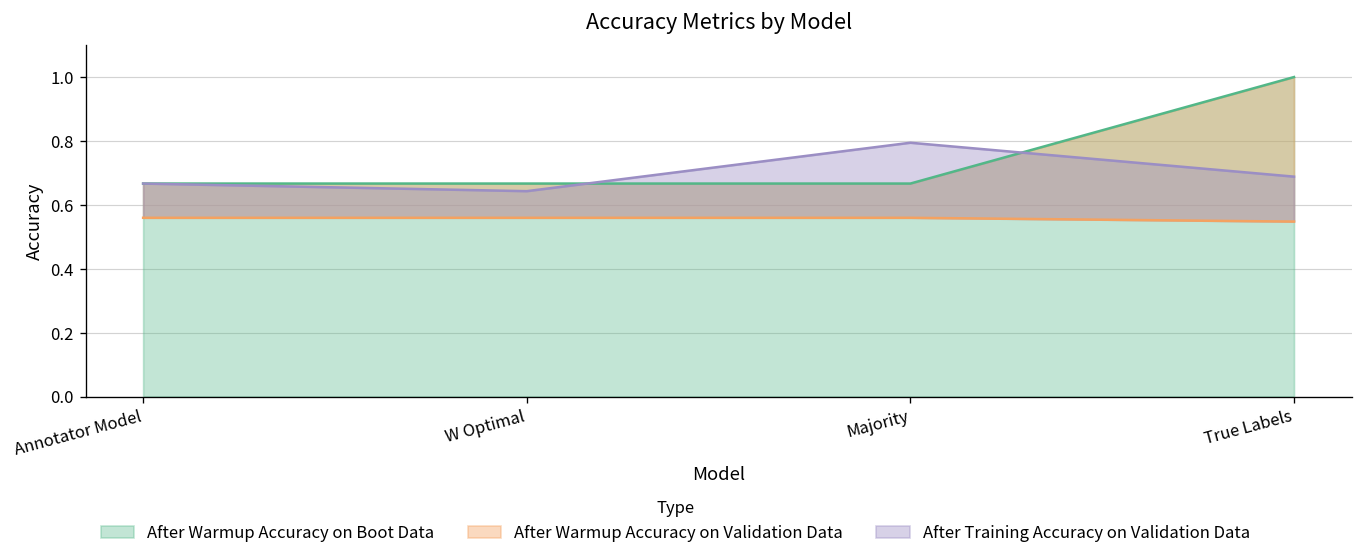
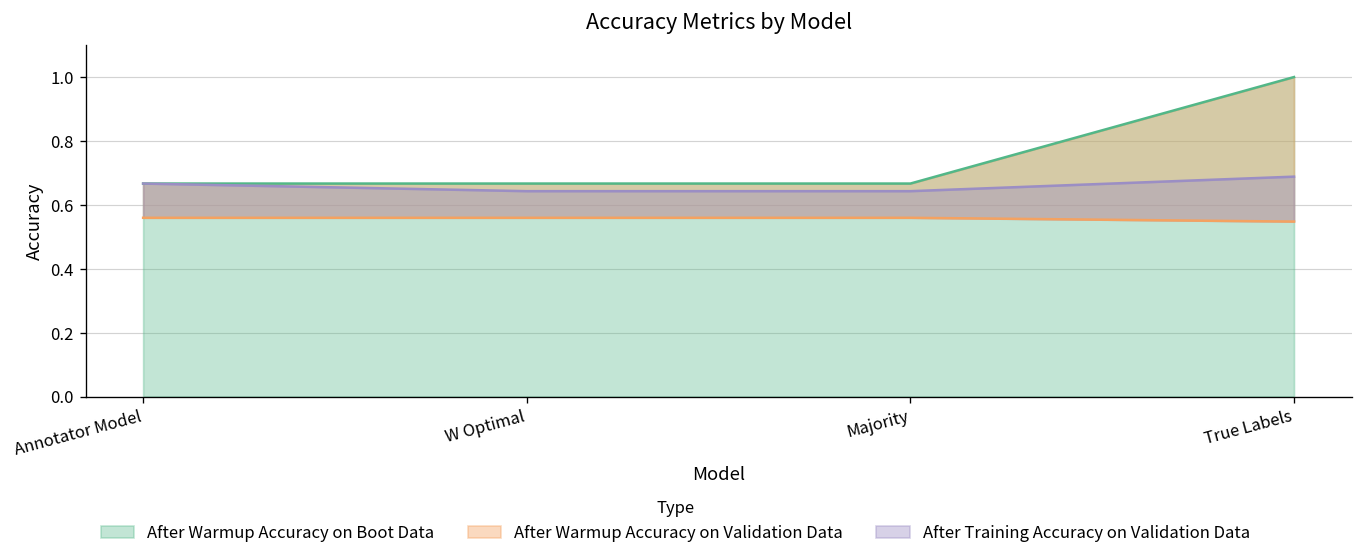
  {
    "After Training Accuracy on Validation Data": {
      "W Optimal": 0.64,
-     "Majority": 0.79,
+     "Majority": 0.64,
      "True Labels": 0.69
    }
  }
